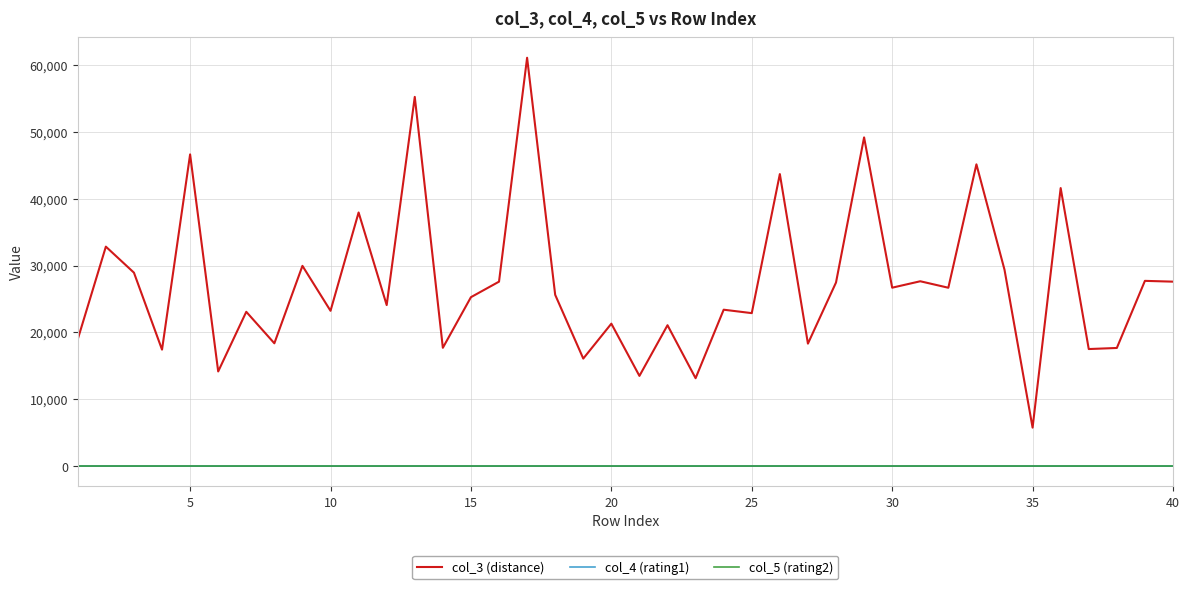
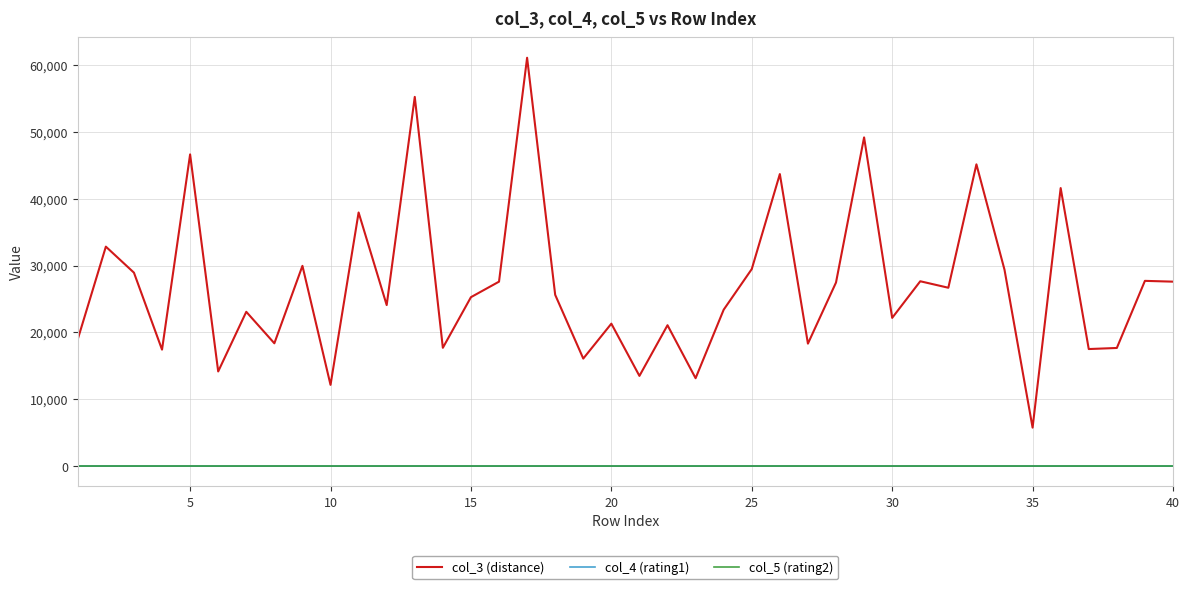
  {
    "col_3 (distance)": {
      "5": "47,000",
-     "10": "23,000",
+     "10": "12,000",
      "15": "25,000",
      "20": "21,000",
-     "25": "23,000",
-     "30": "27,000",
+     "25": "29,000",
+     "30": "22,000",
      "35": "6,000",
      "40": "28,000"
    },
    "col_5 (rating2)": {
      "5": "0",
      "10": "0",
      "15": "0",
      "20": "0",
      "25": "0",
      "30": "0",
      "35": "0",
      "40": "0"
    }
  }
